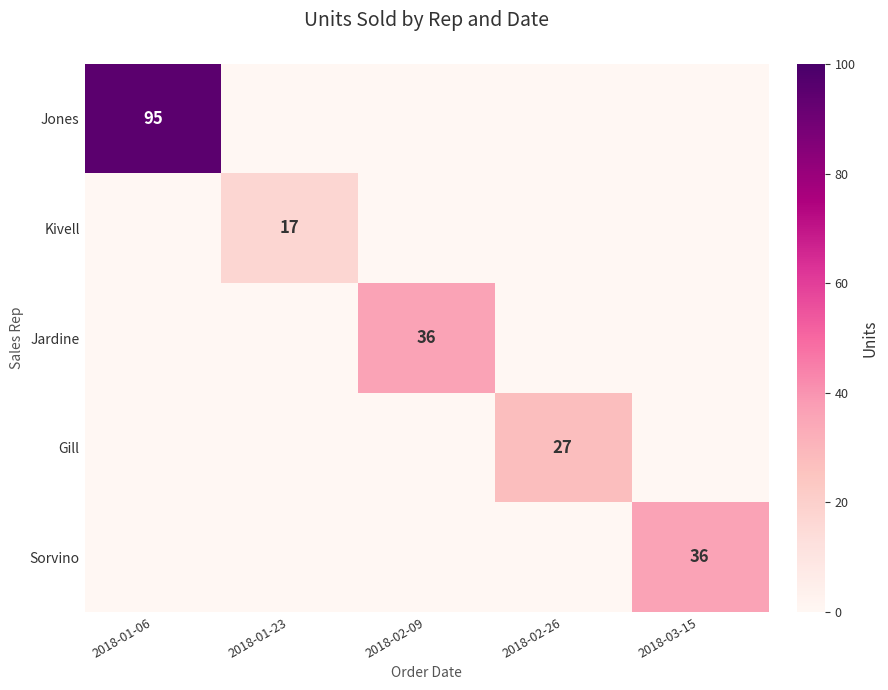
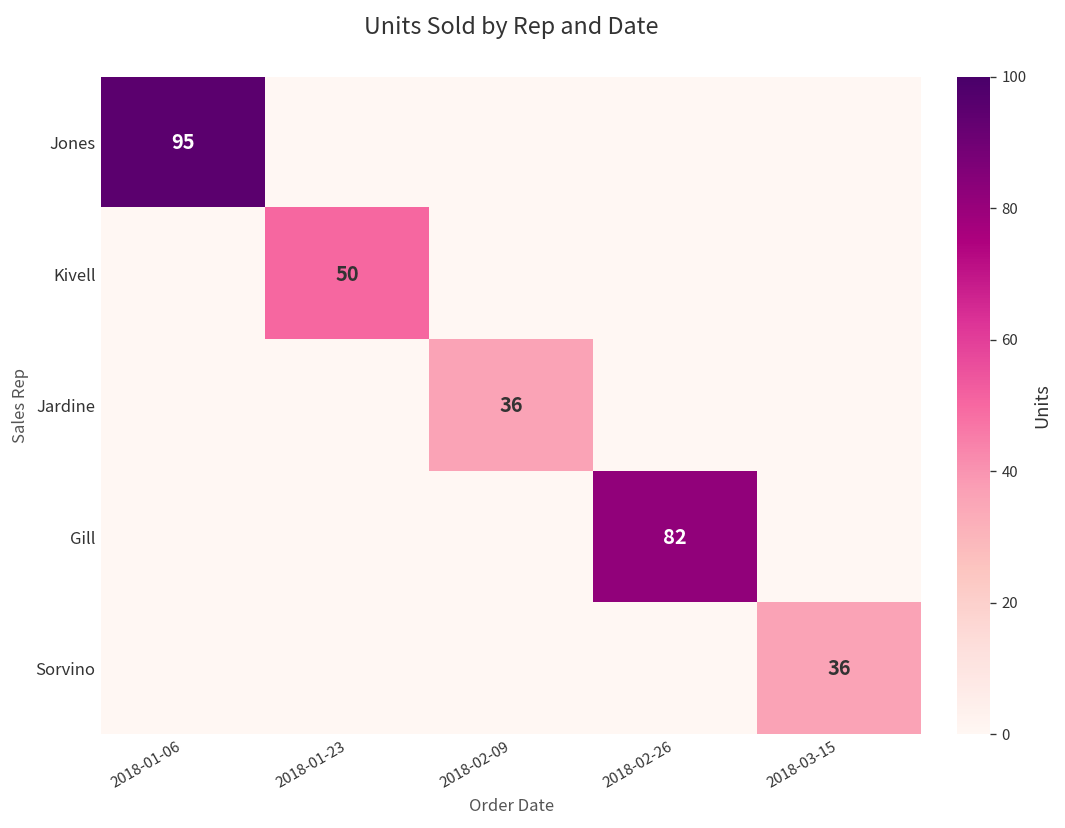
  {
    "Jones": {
      "2018-01-06": 95
    },
    "Kivell": {
-     "2018-01-23": 17
+     "2018-01-23": 50
    },
    "Jardine": {
      "2018-02-09": 36
    },
    "Gill": {
-     "2018-02-26": 27
+     "2018-02-26": 82
    },
    "Sorvino": {
      "2018-03-15": 36
    }
  }
